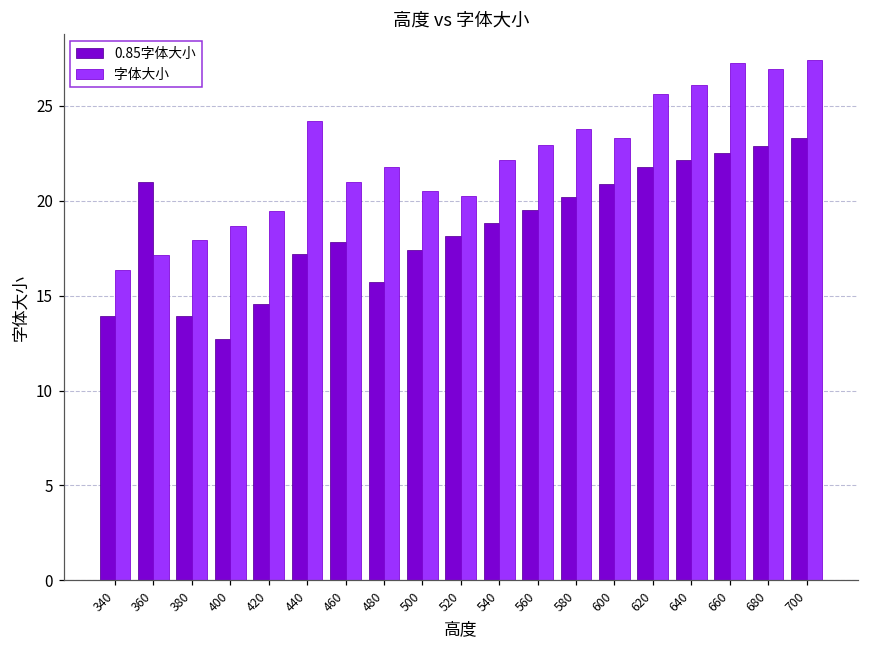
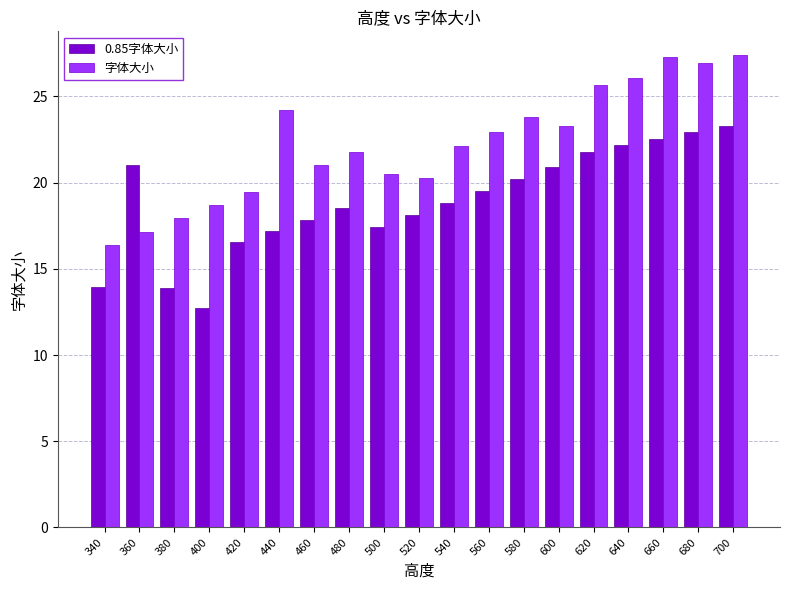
  {
    "0.85字体大小": {
      "340": 13.9,
      "360": 21.0,
      "380": 13.9,
      "400": 12.7,
-     "420": 14.6,
+     "420": 16.5,
      "440": 17.2,
      "460": 17.9,
-     "480": 15.7,
+     "480": 18.5,
      "500": 17.4,
      "520": 18.1,
      "540": 18.8,
      "560": 19.5,
      "580": 20.2,
      "600": 20.9,
      "620": 21.8,
      "640": 22.2,
      "660": 22.5,
      "680": 22.9,
      "700": 23.3
    },
    "字体大小": {
      "340": 16.4,
      "360": 17.2,
      "380": 17.9,
      "400": 18.7,
      "420": 19.5,
      "440": 24.2,
      "460": 21.0,
      "480": 21.8,
      "500": 20.5,
      "520": 20.2,
      "540": 22.1,
      "560": 23.0,
      "580": 23.8,
      "600": 23.3,
      "620": 25.6,
      "640": 26.1,
      "660": 27.3,
      "680": 27.0,
      "700": 27.4
    }
  }
